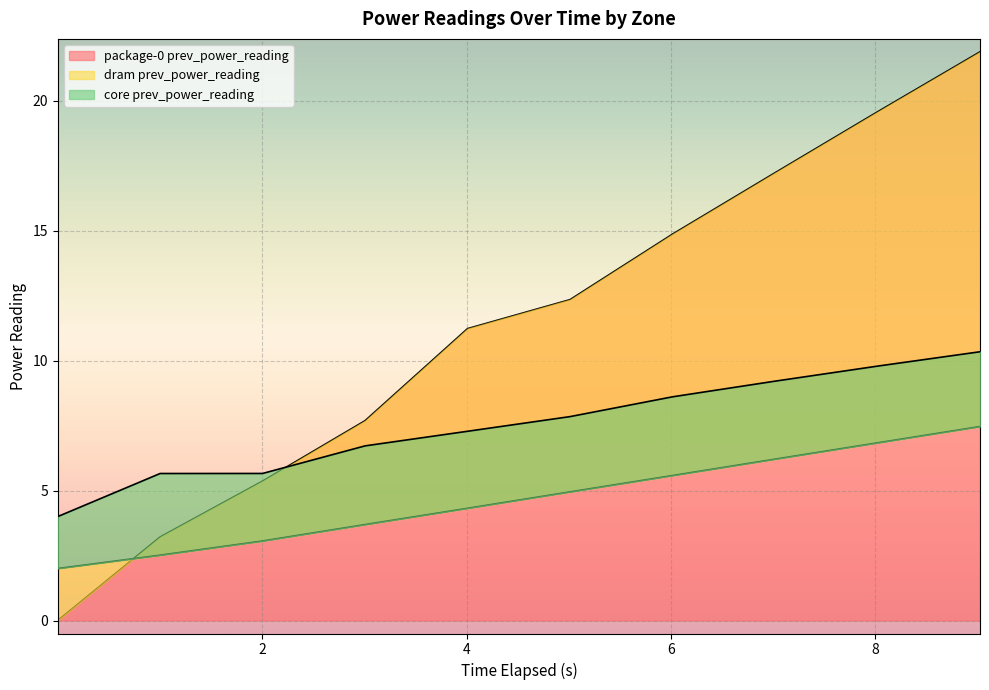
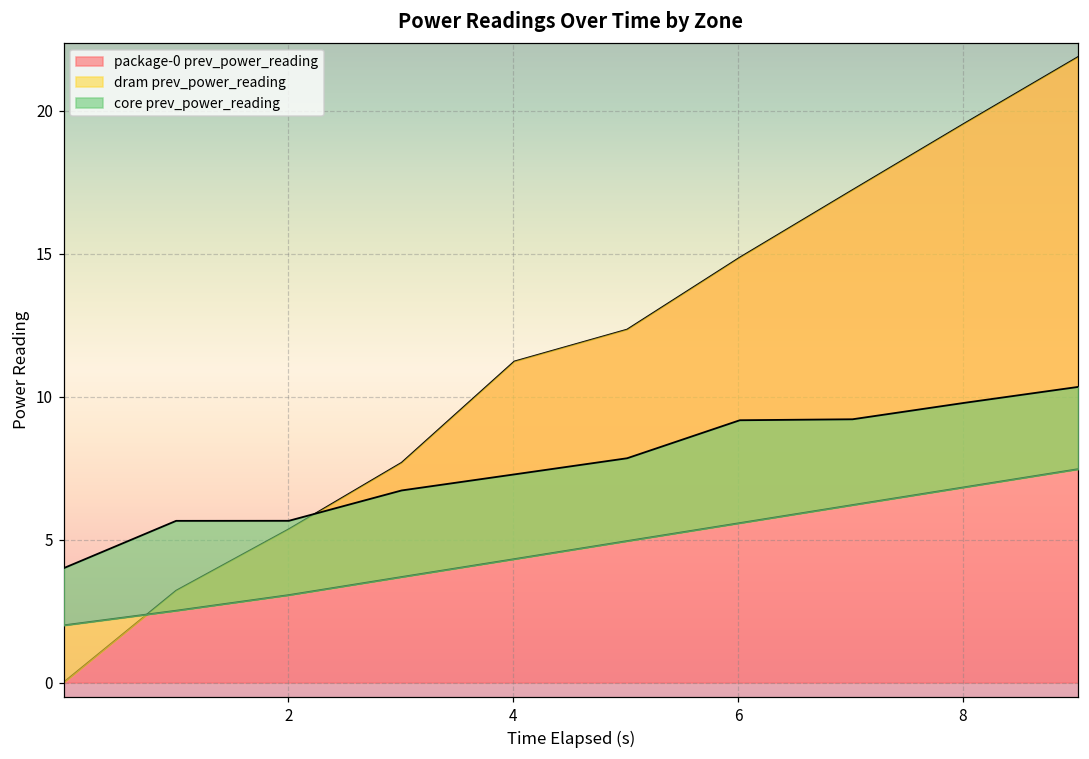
  {
    "core prev_power_reading": {
      "2": 5.7,
      "4": 7.3,
-     "6": 8.6
+     "6": 9.2
    }
  }
